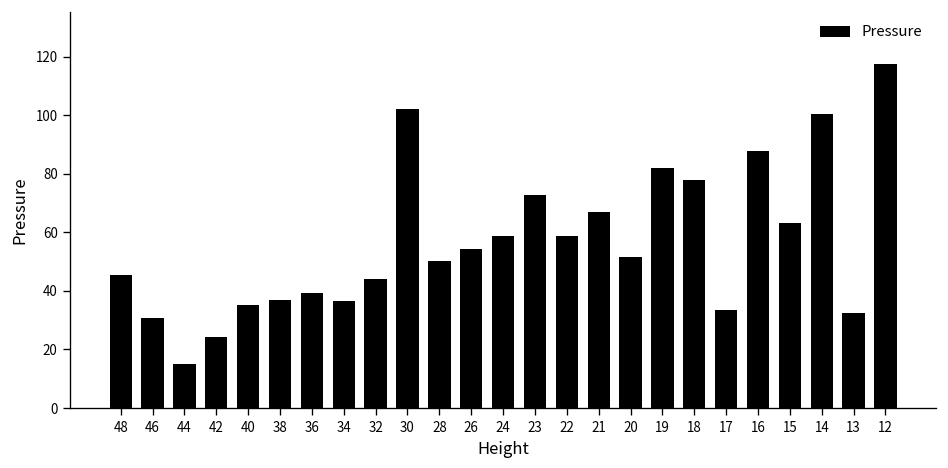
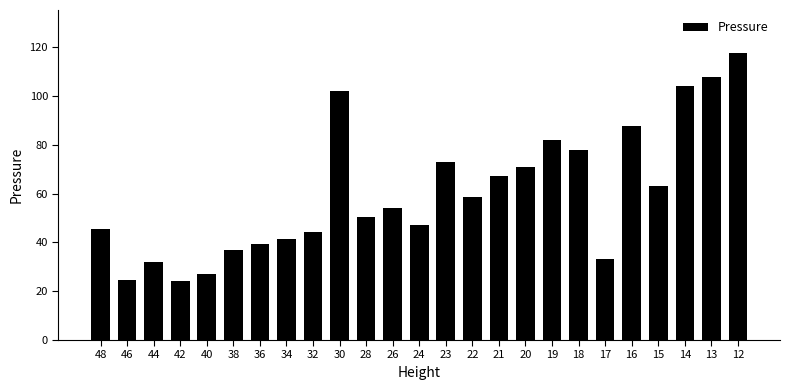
  {
    "48": 45,
-   "46": 31,
-   "44": 15,
+   "46": 25,
+   "44": 32,
    "42": 24,
-   "40": 35,
+   "40": 27,
    "38": 37,
    "36": 39,
-   "34": 36,
+   "34": 42,
    "32": 44,
    "30": 102,
    "28": 50,
    "26": 54,
-   "24": 59,
+   "24": 47,
    "23": 73,
    "22": 59,
    "21": 67,
-   "20": 52,
+   "20": 71,
    "19": 82,
    "18": 78,
    "17": 33,
    "16": 88,
    "15": 63,
-   "14": 100,
-   "13": 32,
+   "14": 104,
+   "13": 108,
    "12": 118
  }
